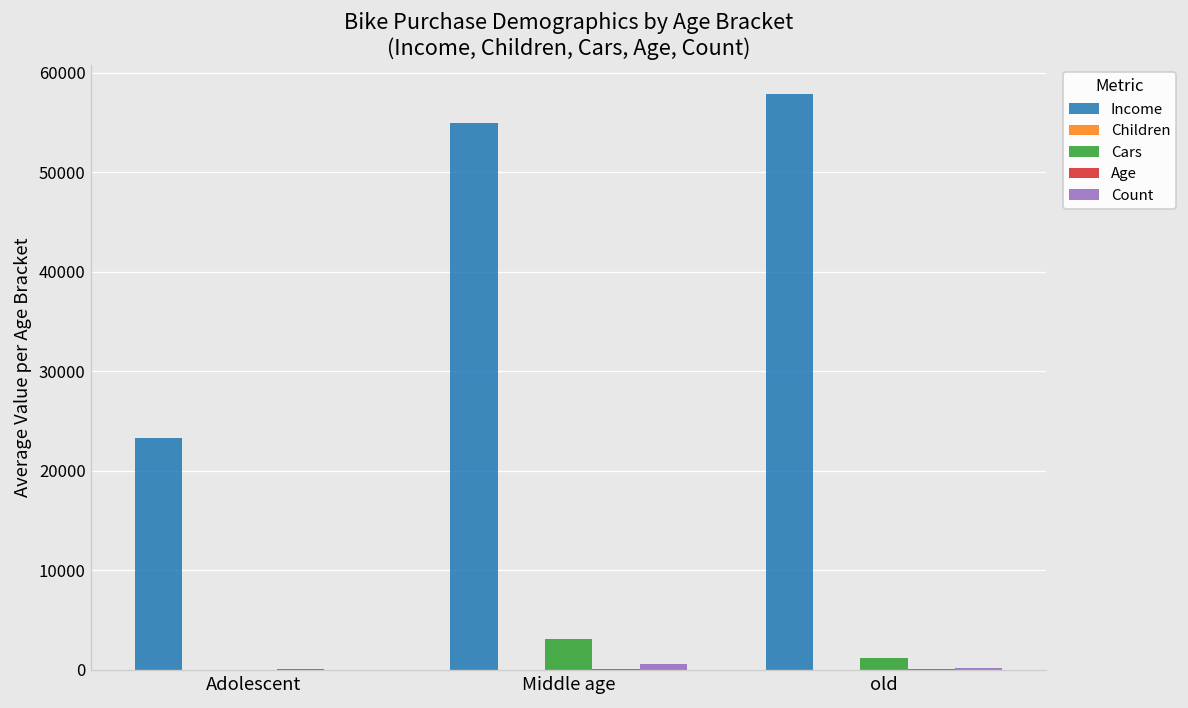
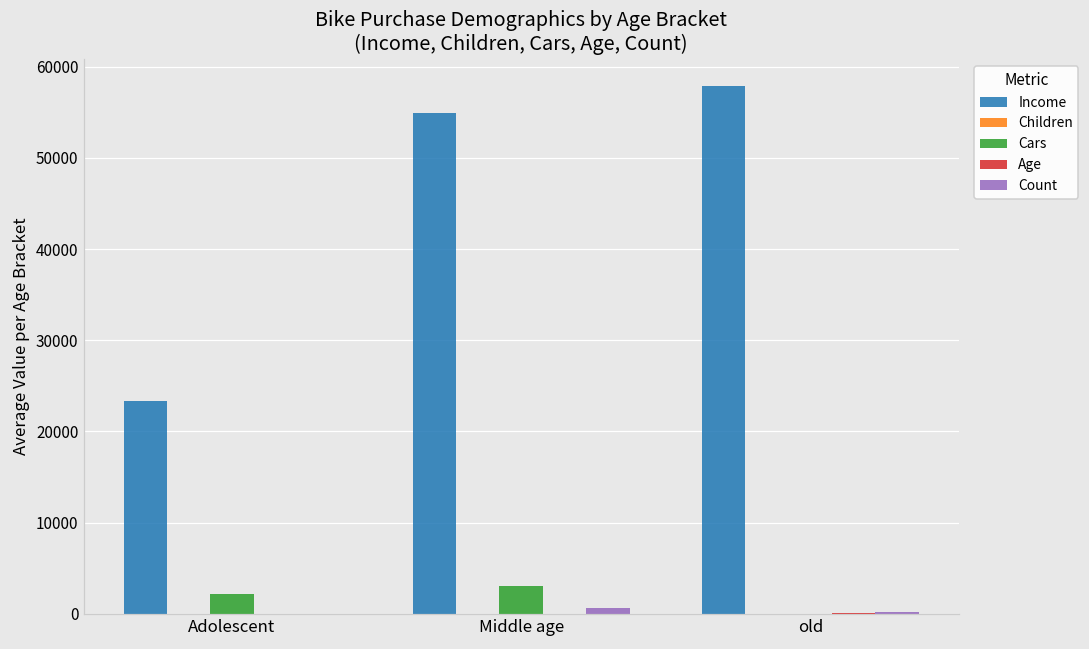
  {
    "Income": {
      "Adolescent": 23000,
      "Middle age": 55000,
      "old": 58000
    },
    "Cars": {
-     "Adolescent": 0,
+     "Adolescent": 2000,
      "Middle age": 3000,
-     "old": 1000
+     "old": 0
    },
    "Count": {
      "Middle age": 1000
    }
  }
